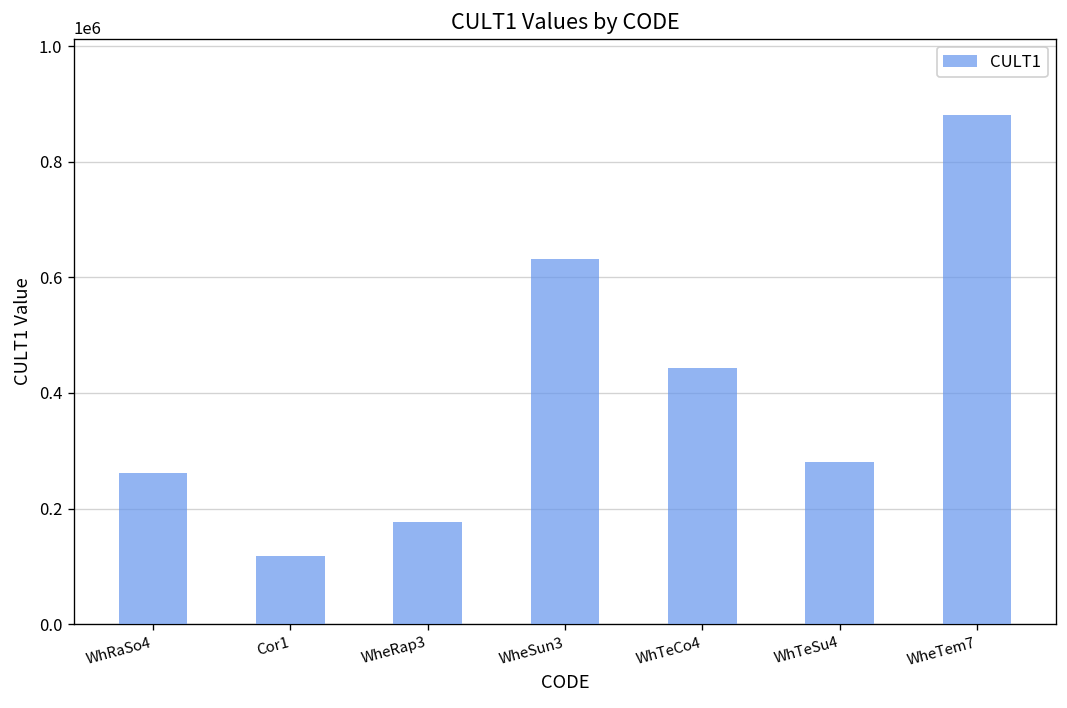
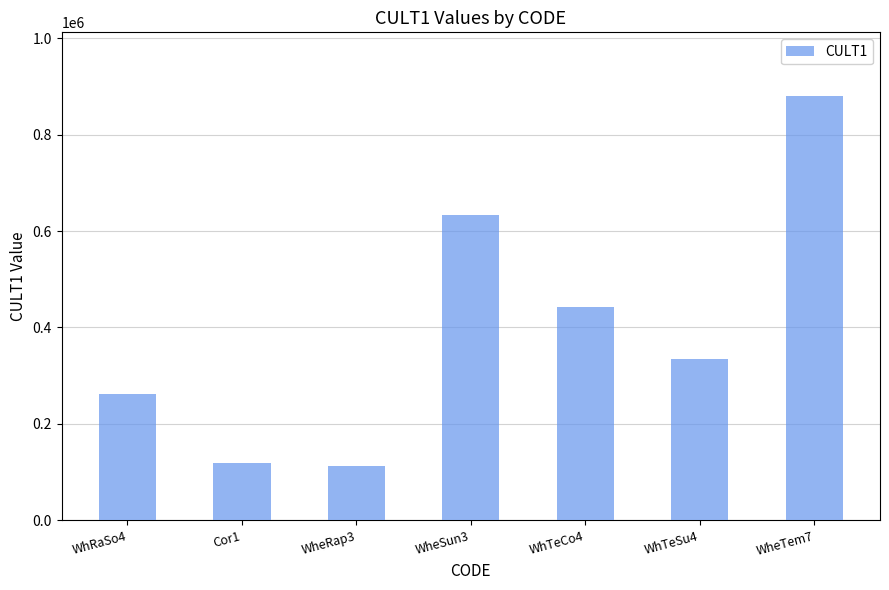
  {
    "WhRaSo4": 260000,
    "Cor1": 120000,
-   "WheRap3": 180000,
+   "WheRap3": 110000,
    "WheSun3": 630000,
    "WhTeCo4": 440000,
-   "WhTeSu4": 280000,
+   "WhTeSu4": 330000,
    "WheTem7": 880000
  }
